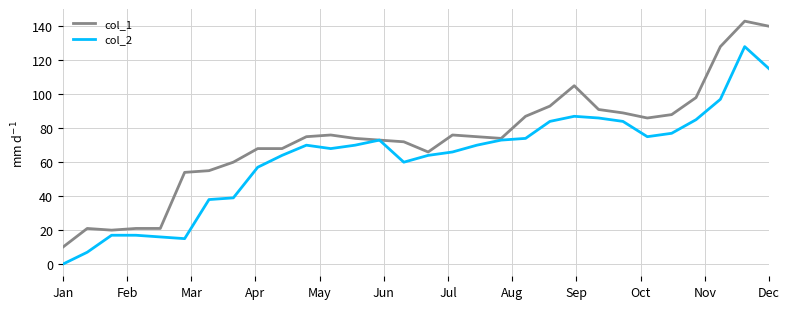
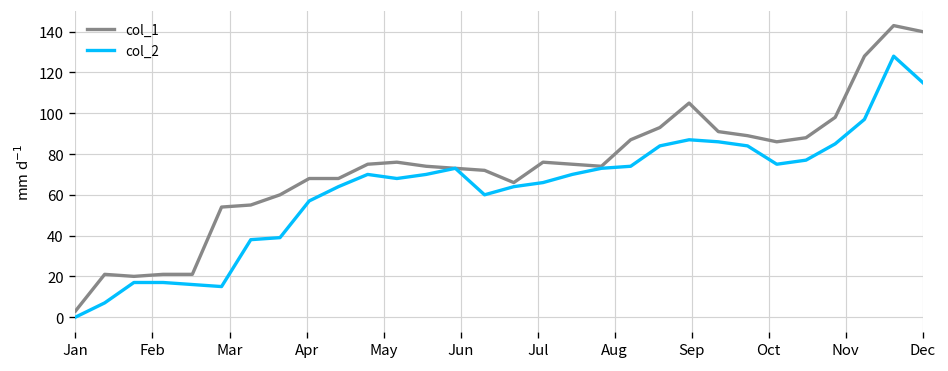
  {
    "col_1": {
-     "Jan": 10,
+     "Jan": 3,
      "Dec": 140
    },
    "col_2": {
      "Jan": 0,
      "Dec": 115
    }
  }
